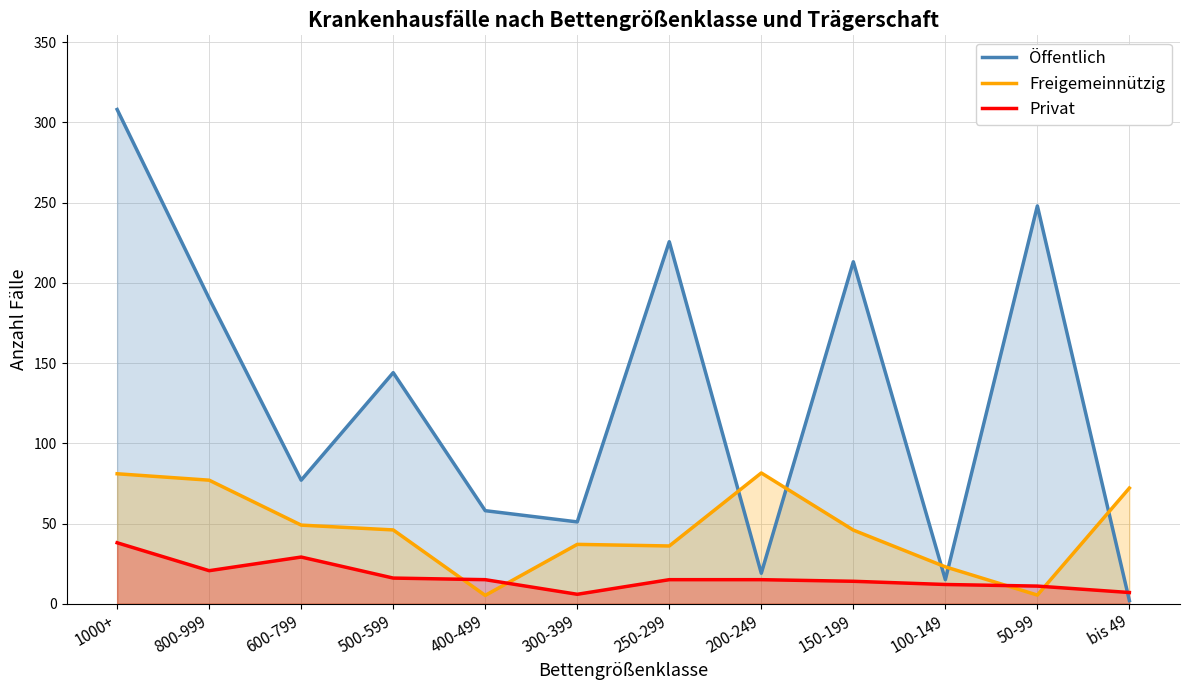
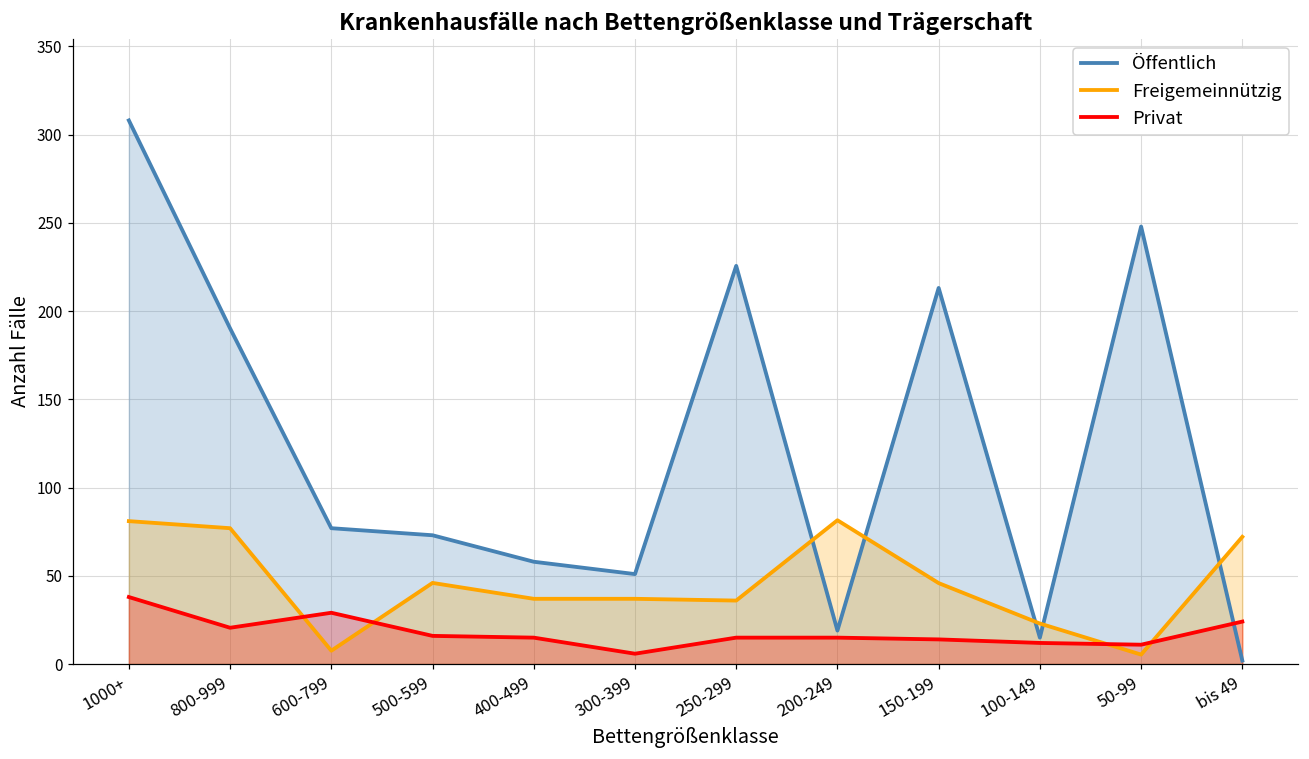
  {
    "Öffentlich": {
      "1000+": 308,
      "800-999": 190,
      "600-799": 77,
-     "500-599": 144,
+     "500-599": 73,
      "400-499": 58,
      "300-399": 51,
      "250-299": 226,
      "200-249": 19,
      "150-199": 213,
      "100-149": 15,
      "50-99": 248,
      "bis 49": 2
    },
    "Freigemeinnützig": {
      "1000+": 81,
      "800-999": 77,
-     "600-799": 49,
+     "600-799": 8,
      "500-599": 46,
-     "400-499": 5,
+     "400-499": 37,
      "300-399": 37,
      "250-299": 36,
      "200-249": 82,
      "150-199": 46,
      "100-149": 23,
      "50-99": 5,
      "bis 49": 72
    },
    "Privat": {
      "1000+": 38,
      "800-999": 21,
      "600-799": 29,
      "500-599": 16,
      "400-499": 15,
      "300-399": 6,
      "250-299": 15,
      "200-249": 15,
      "150-199": 14,
      "100-149": 12,
      "50-99": 11,
-     "bis 49": 7
+     "bis 49": 24
    }
  }
